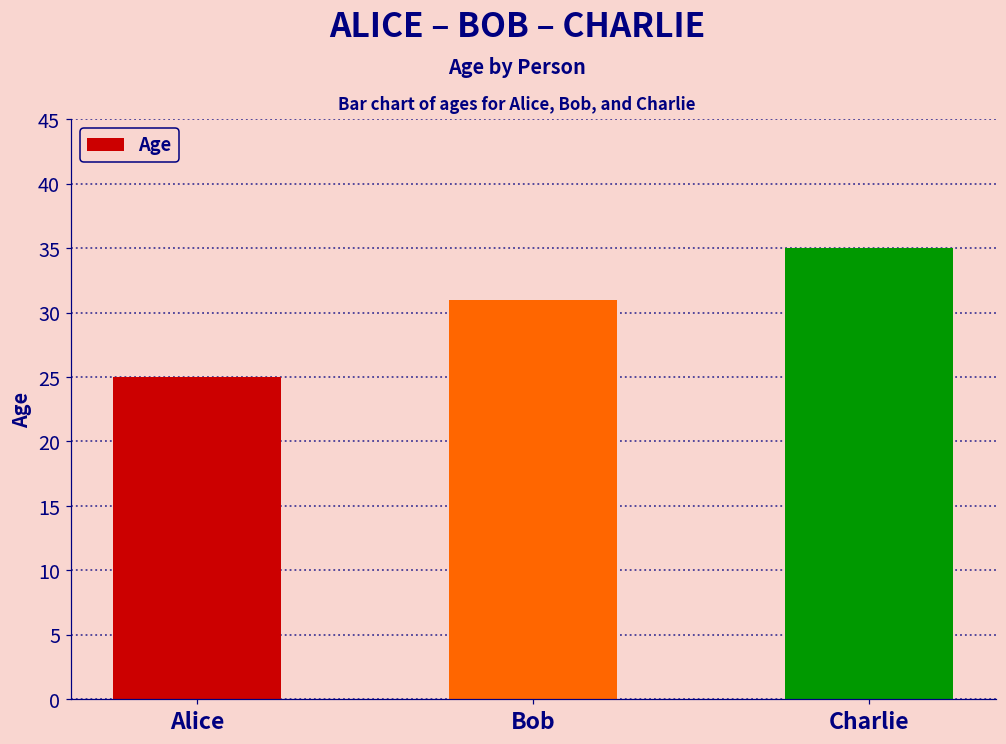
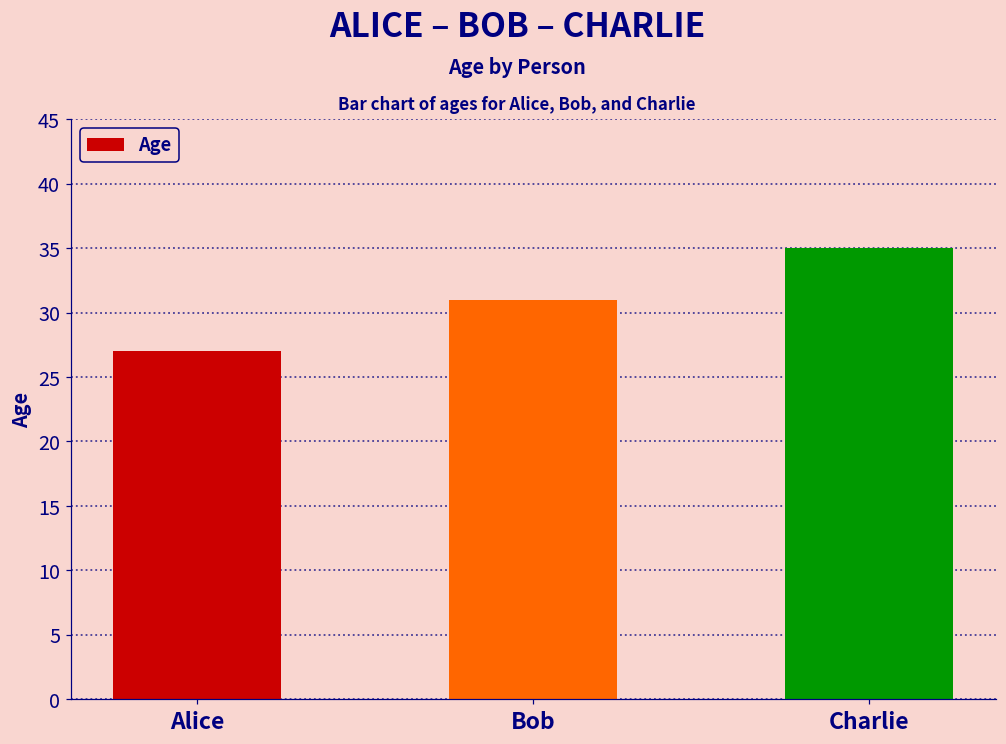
  {
-   "Alice": 25,
+   "Alice": 27,
    "Bob": 31,
    "Charlie": 35
  }
